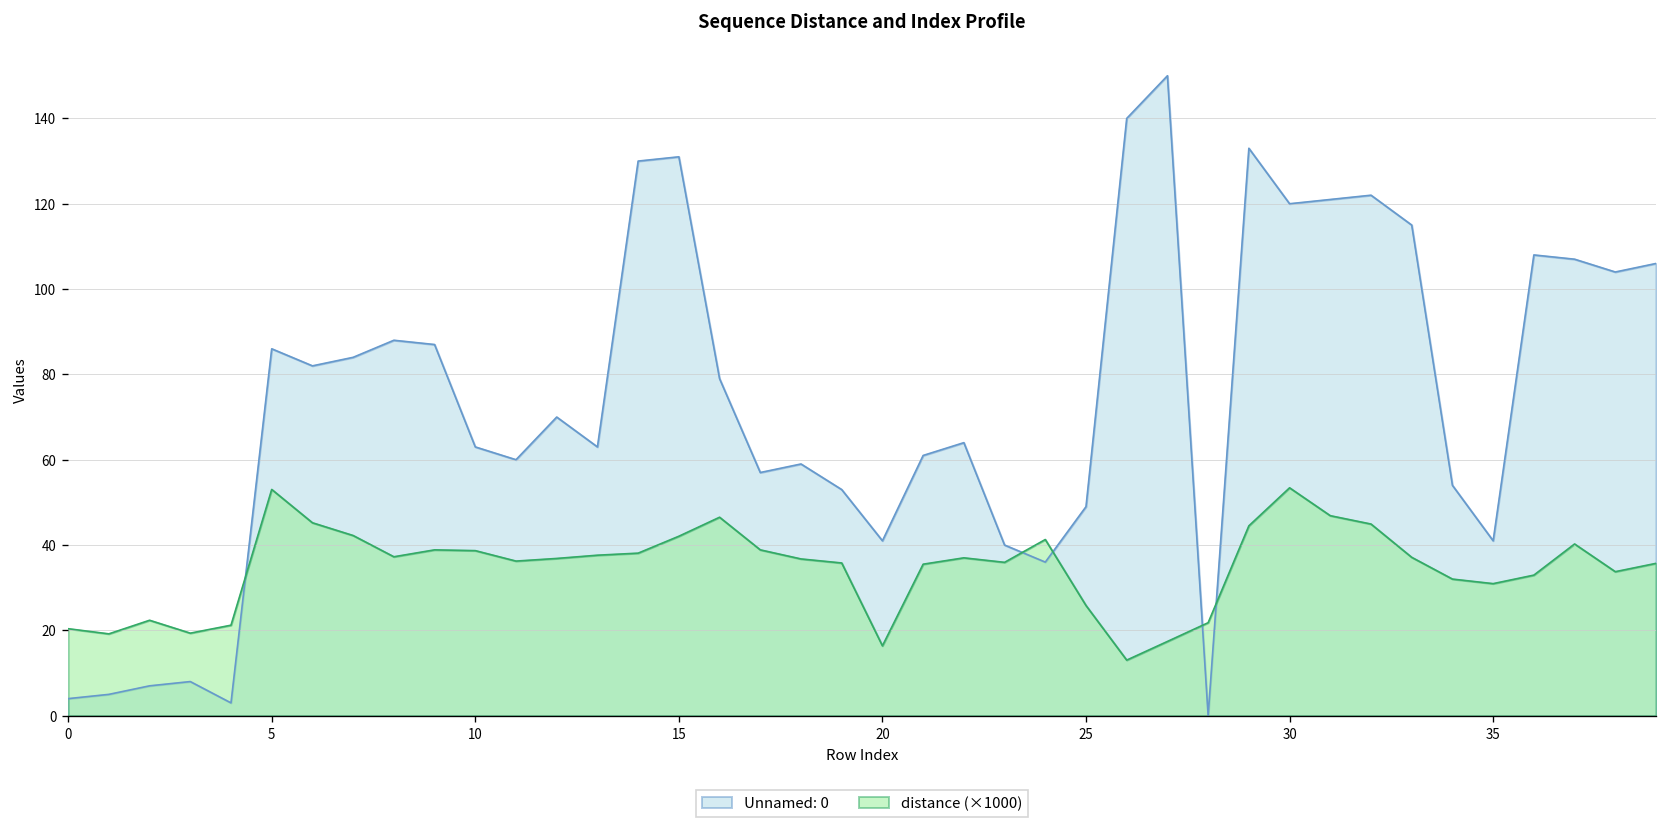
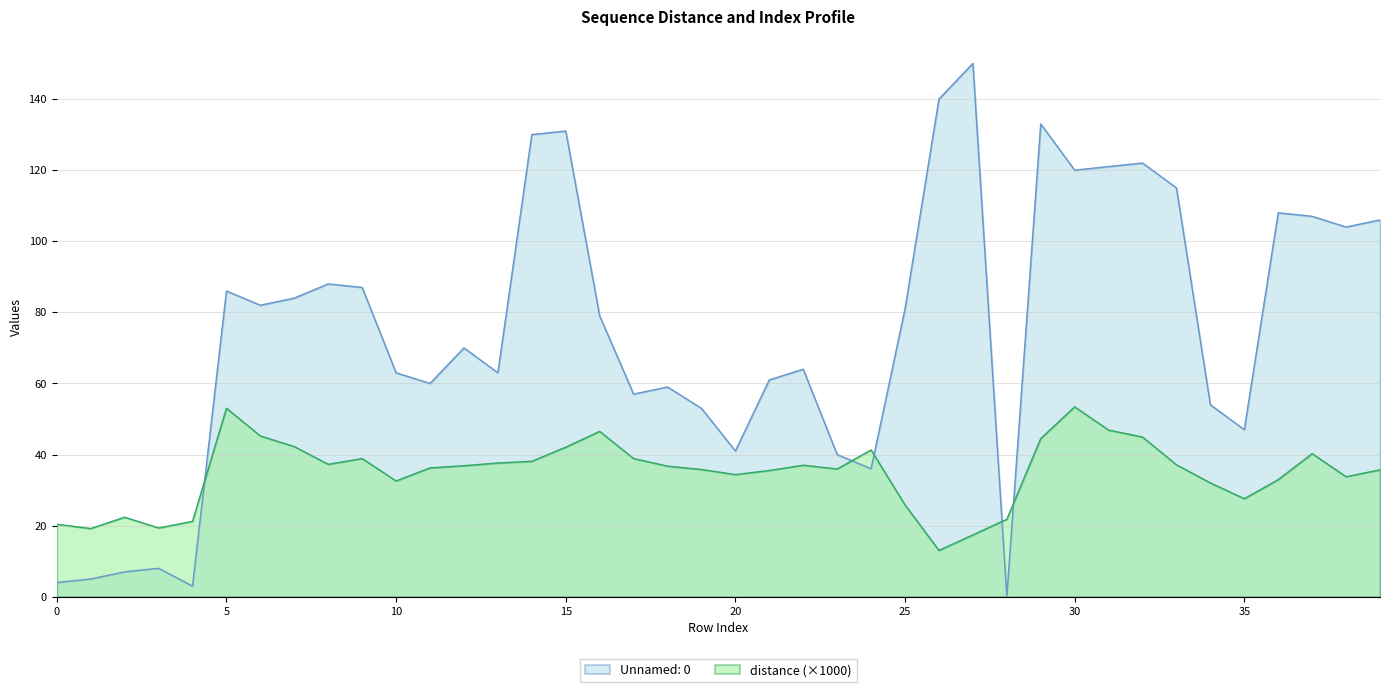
  {
    "Unnamed: 0": {
      "0": 4,
      "5": 86,
      "10": 63,
      "15": 131,
      "20": 41,
-     "25": 49,
+     "25": 81,
      "30": 120,
-     "35": 41
+     "35": 47
    },
    "distance (×1000)": {
      "0": 20,
      "5": 53,
-     "10": 39,
+     "10": 33,
      "15": 42,
-     "20": 16,
+     "20": 34,
      "25": 26,
      "30": 53,
-     "35": 31
+     "35": 28
    }
  }
